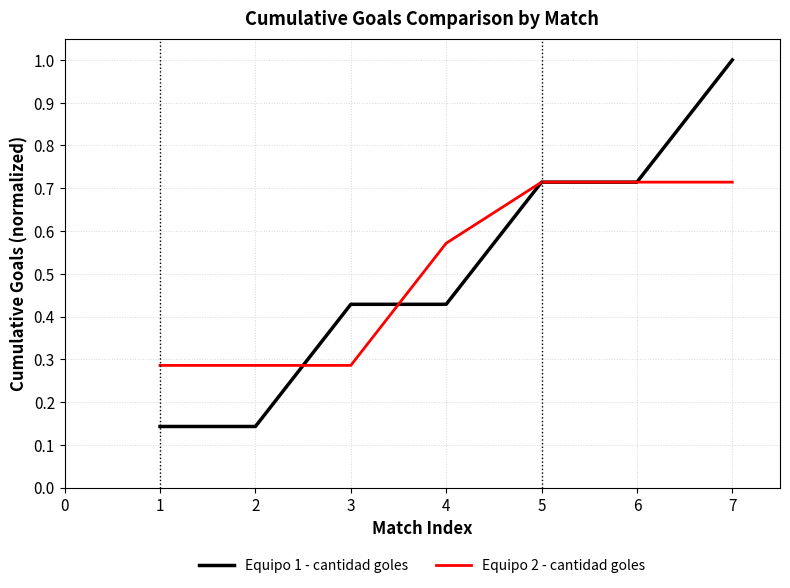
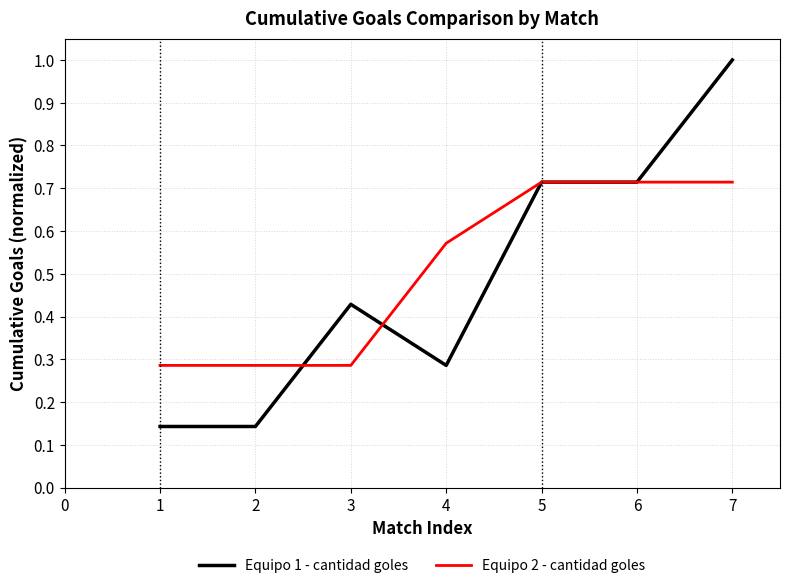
  {
    "Equipo 1 - cantidad goles": {
      "1": 0.14,
      "2": 0.14,
      "3": 0.43,
-     "4": 0.43,
+     "4": 0.29,
      "7": 1.00
    },
    "Equipo 2 - cantidad goles": {
      "1": 0.29,
      "2": 0.29,
      "3": 0.29,
      "4": 0.57,
      "7": 0.71
    }
  }
